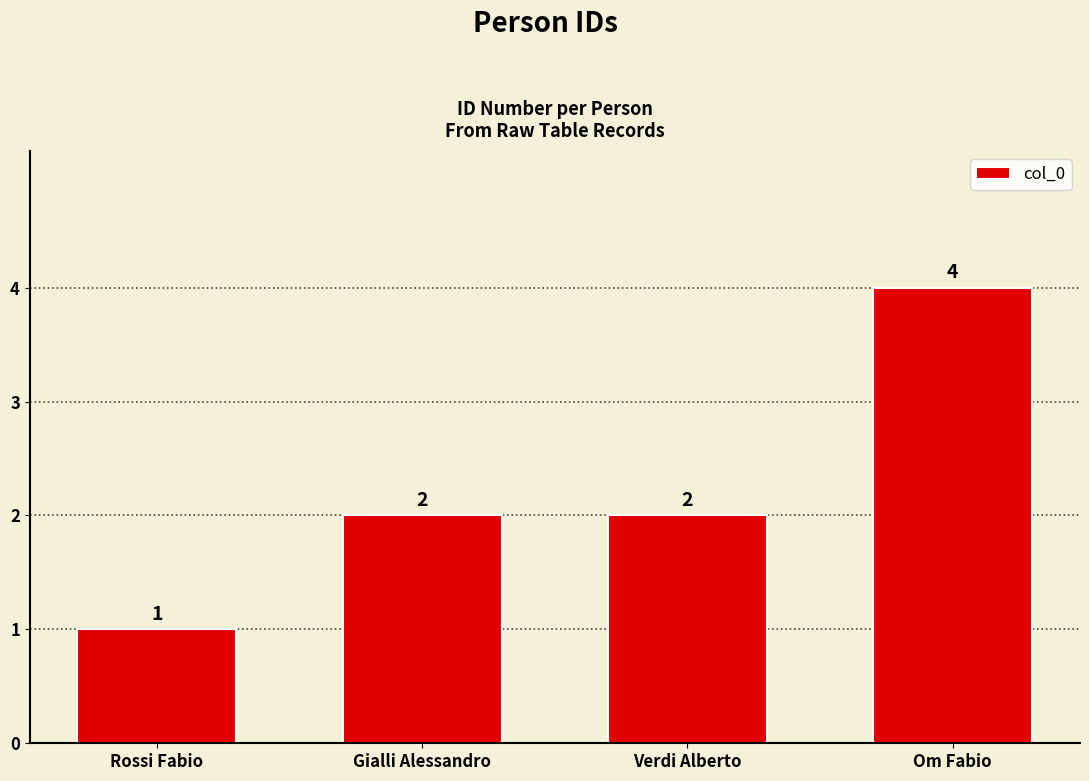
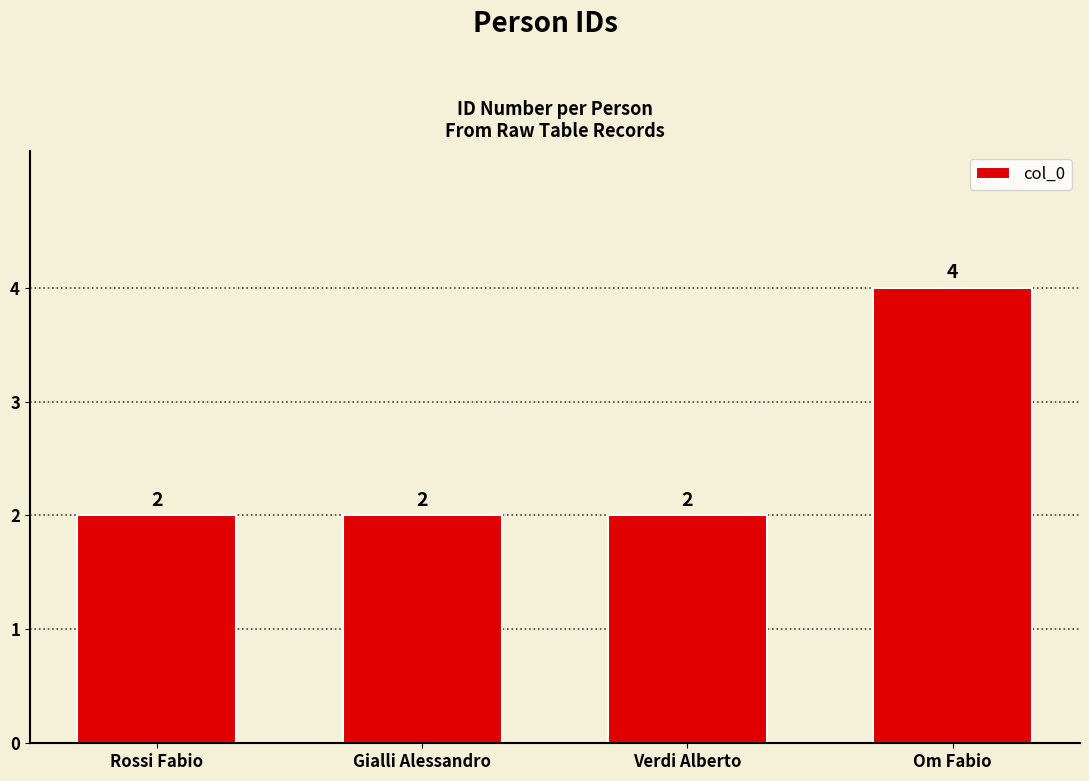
  {
-   "Rossi Fabio": 1,
+   "Rossi Fabio": 2,
    "Gialli Alessandro": 2,
    "Verdi Alberto": 2,
    "Om Fabio": 4
  }
